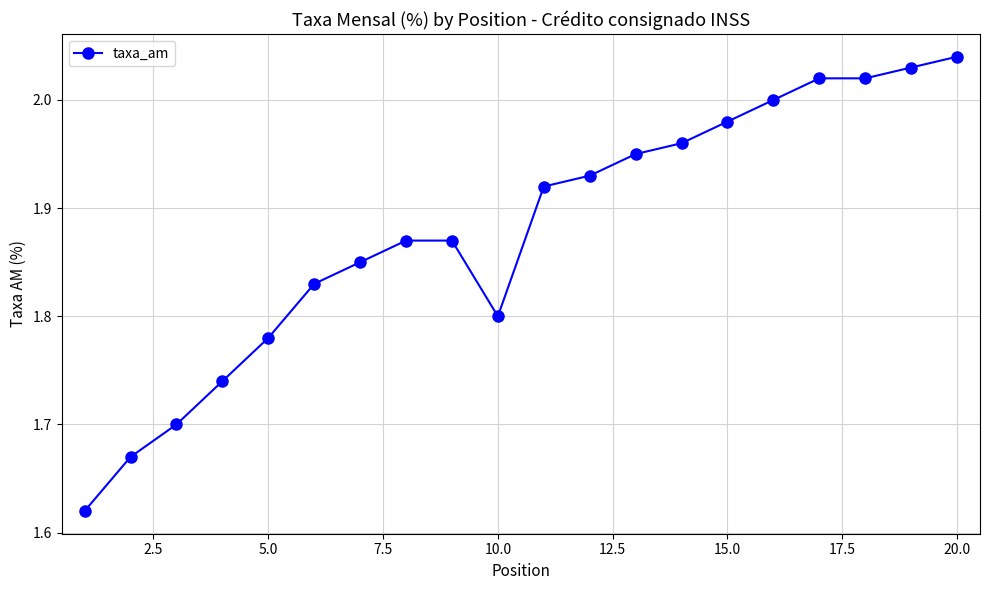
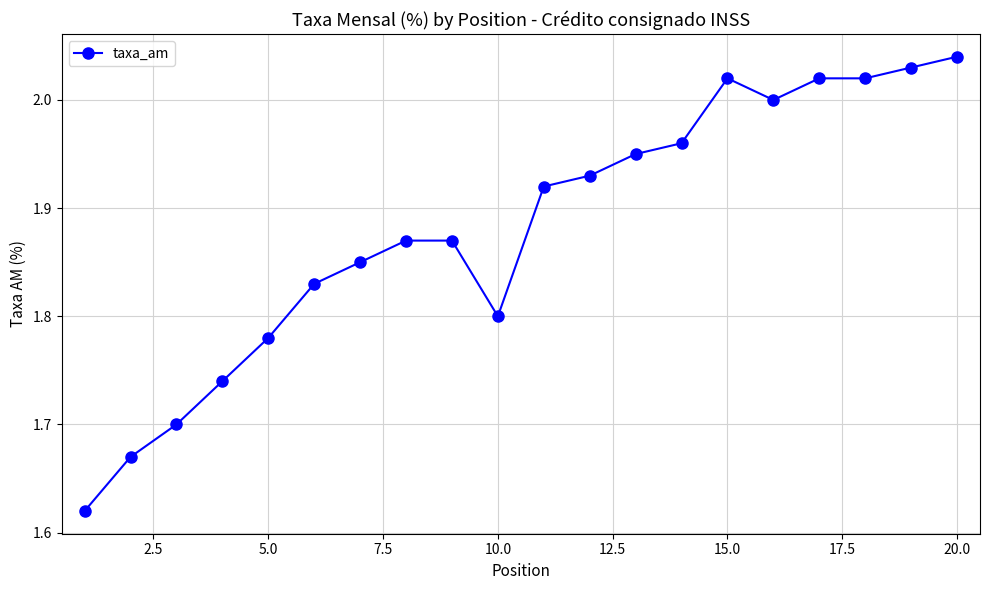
  {
    "5.0": 1.78,
    "10.0": 1.80,
-   "15.0": 1.98,
+   "15.0": 2.02,
    "20.0": 2.04
  }
